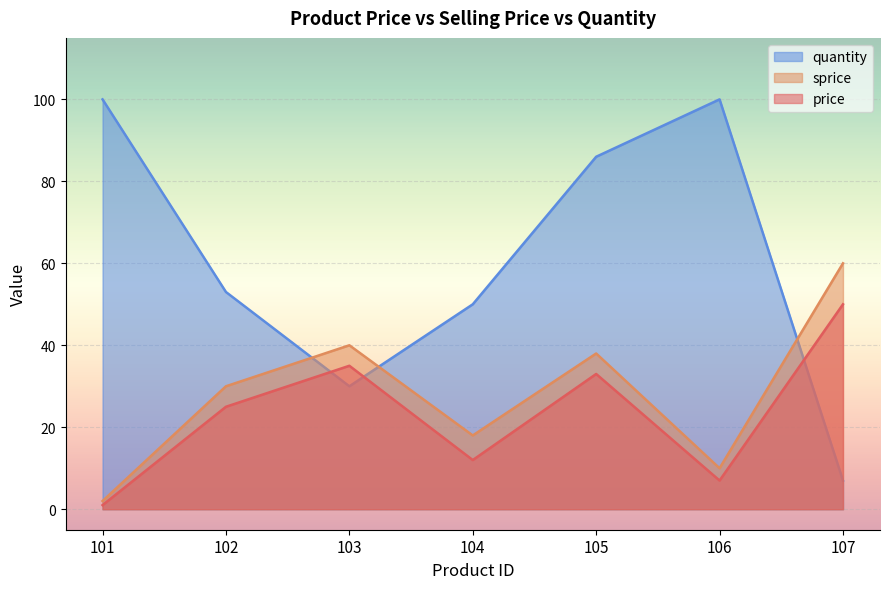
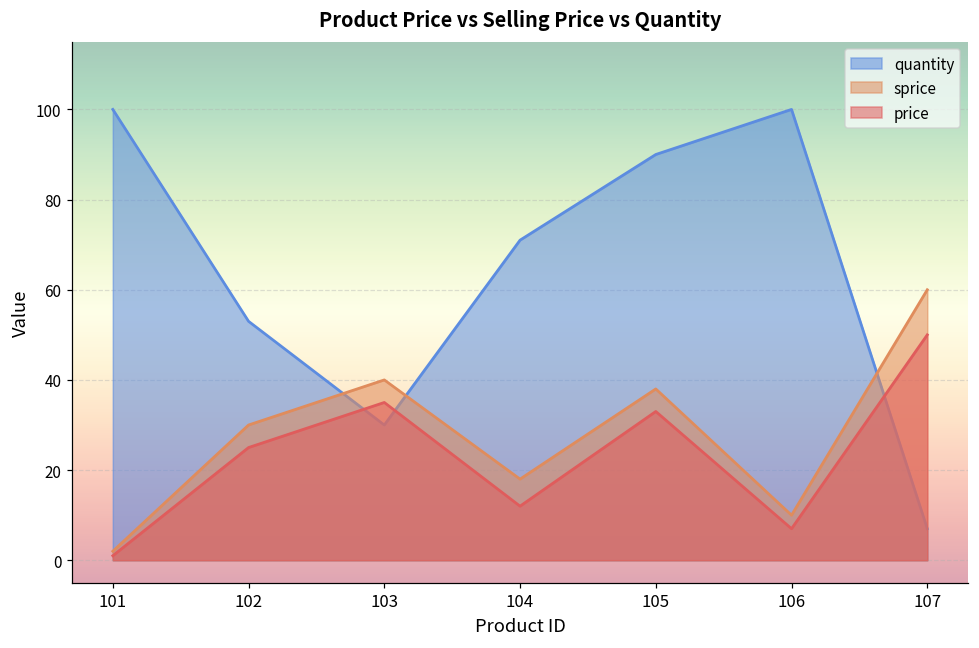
  {
    "quantity": {
      "101": 100,
      "102": 53,
      "103": 30,
-     "104": 50,
-     "105": 86,
+     "104": 71,
+     "105": 90,
      "106": 100,
      "107": 7
    }
  }
